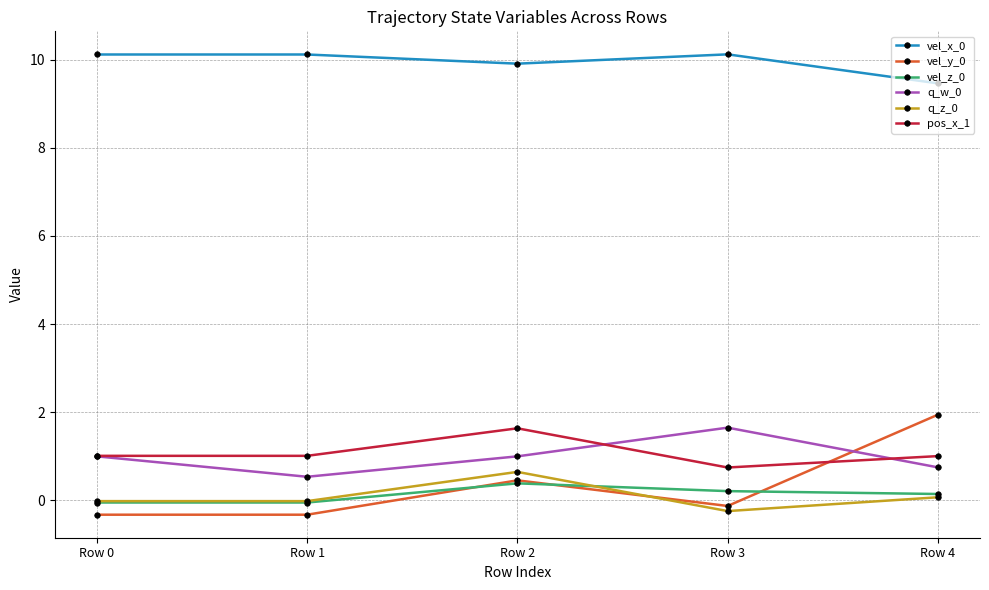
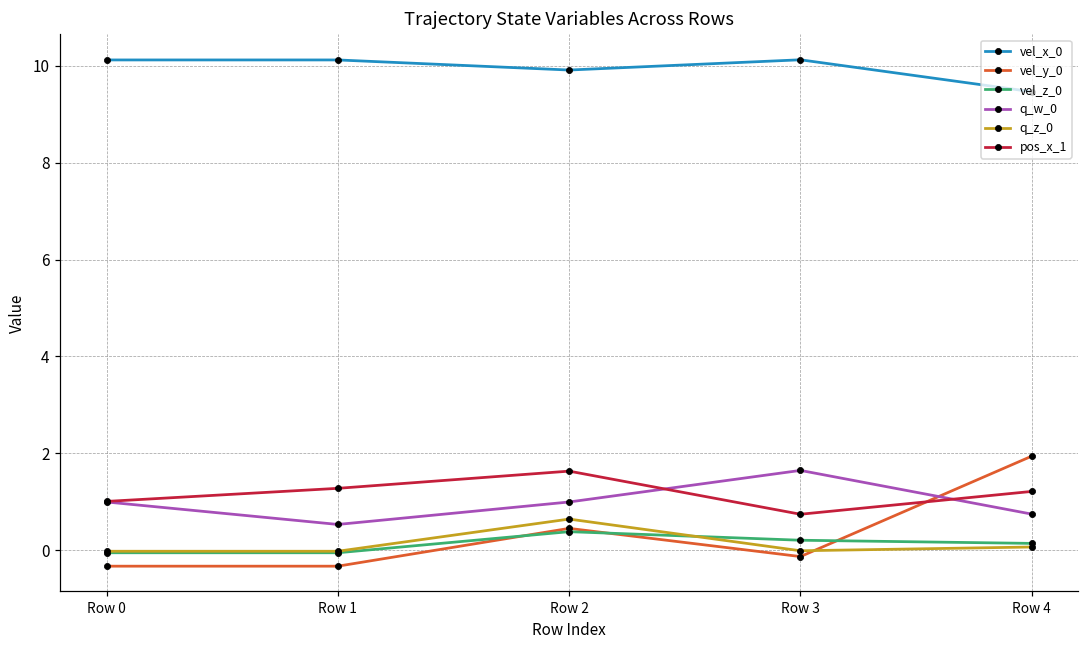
  {
    "vel_x_0": {
      "Row 0": 10.1,
      "Row 1": 10.1,
      "Row 2": 9.9,
      "Row 3": 10.1
    },
    "vel_y_0": {
      "Row 0": -0.3,
      "Row 1": -0.3,
      "Row 2": 0.5,
      "Row 3": -0.1,
      "Row 4": 1.9
    },
    "vel_z_0": {
      "Row 2": 0.4,
      "Row 3": 0.2,
      "Row 4": 0.1
    },
    "q_w_0": {
      "Row 1": 0.5,
      "Row 2": 1.0,
      "Row 3": 1.7,
      "Row 4": 0.7
    },
    "q_z_0": {
      "Row 2": 0.6,
-     "Row 3": -0.2,
+     "Row 3": 0.0,
      "Row 4": 0.1
    },
    "pos_x_1": {
-     "Row 1": 1.0,
+     "Row 1": 1.3,
      "Row 2": 1.6,
      "Row 3": 0.7,
-     "Row 4": 1.0
+     "Row 4": 1.2
    }
  }
